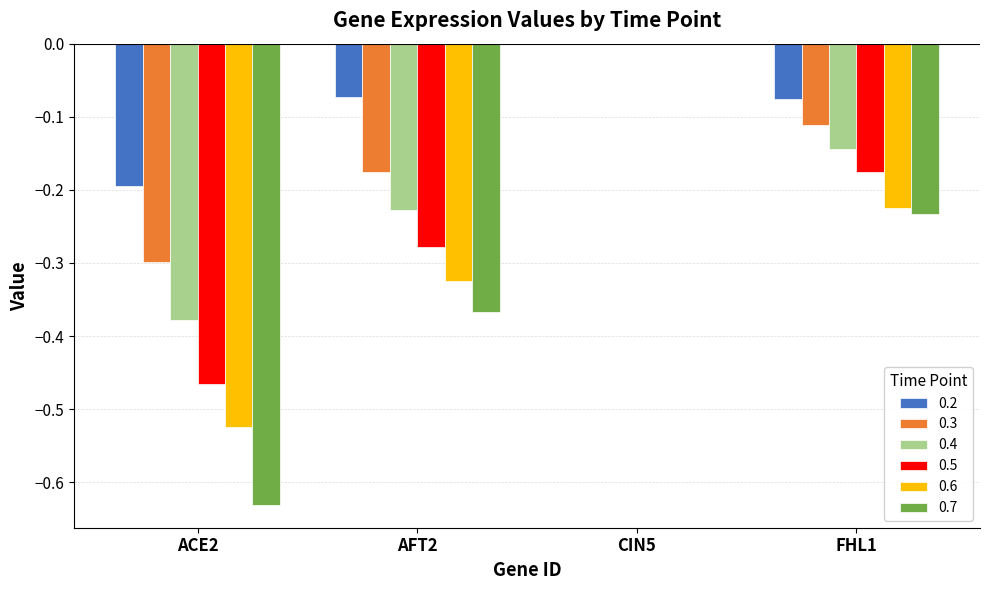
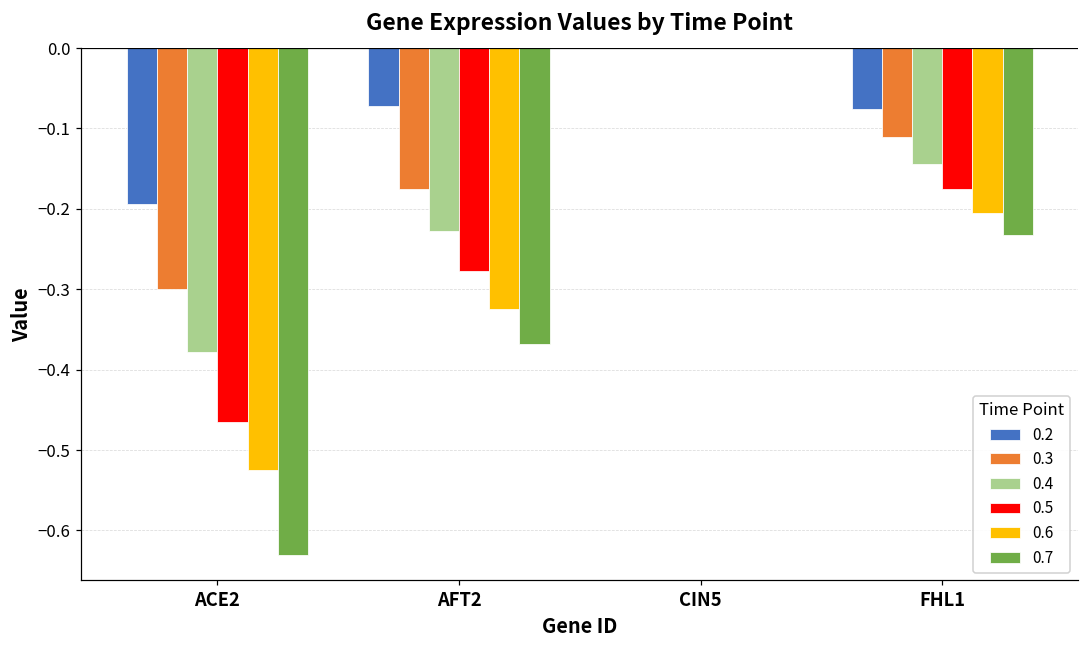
  {
    "0.2": {
      "ACE2": -0.19,
      "AFT2": -0.07,
      "CIN5": 0.00,
      "FHL1": -0.08
    },
    "0.3": {
      "ACE2": -0.30,
      "AFT2": -0.18,
      "CIN5": 0.00,
      "FHL1": -0.11
    },
    "0.4": {
      "ACE2": -0.38,
      "AFT2": -0.23,
      "CIN5": 0.00,
      "FHL1": -0.14
    },
    "0.5": {
      "ACE2": -0.46,
      "AFT2": -0.28,
      "CIN5": 0.00,
      "FHL1": -0.18
    },
    "0.6": {
      "ACE2": -0.53,
      "AFT2": -0.32,
      "CIN5": 0.00,
-     "FHL1": -0.23
+     "FHL1": -0.20
    },
    "0.7": {
      "ACE2": -0.63,
      "AFT2": -0.37,
      "CIN5": 0.00,
      "FHL1": -0.23
    }
  }
